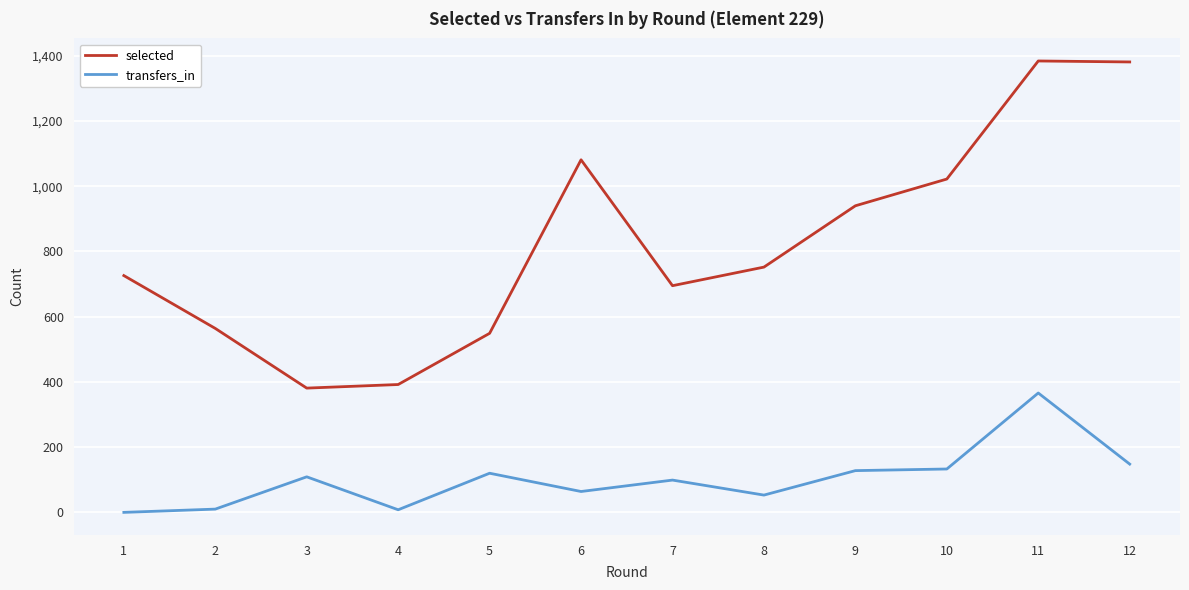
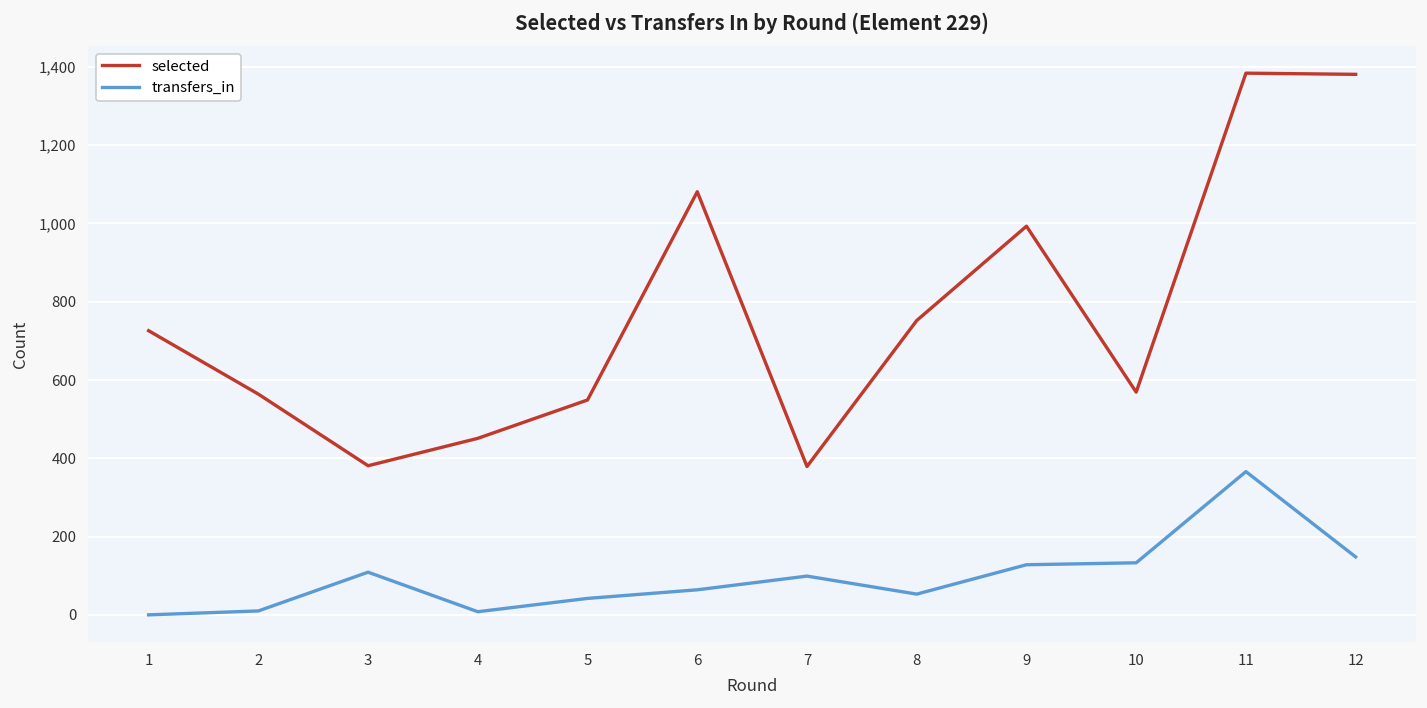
  {
    "selected": {
      "1": "730",
      "2": "560",
      "3": "380",
-     "4": "390",
+     "4": "450",
      "5": "550",
      "6": "1,080",
-     "7": "700",
+     "7": "380",
      "8": "750",
-     "9": "940",
-     "10": "1,020",
+     "9": "990",
+     "10": "570",
      "11": "1,380",
      "12": "1,380"
    },
    "transfers_in": {
      "1": "0",
      "2": "10",
      "3": "110",
      "4": "10",
-     "5": "120",
+     "5": "40",
      "6": "60",
      "7": "100",
      "8": "50",
      "9": "130",
      "10": "130",
      "11": "370",
      "12": "150"
    }
  }
